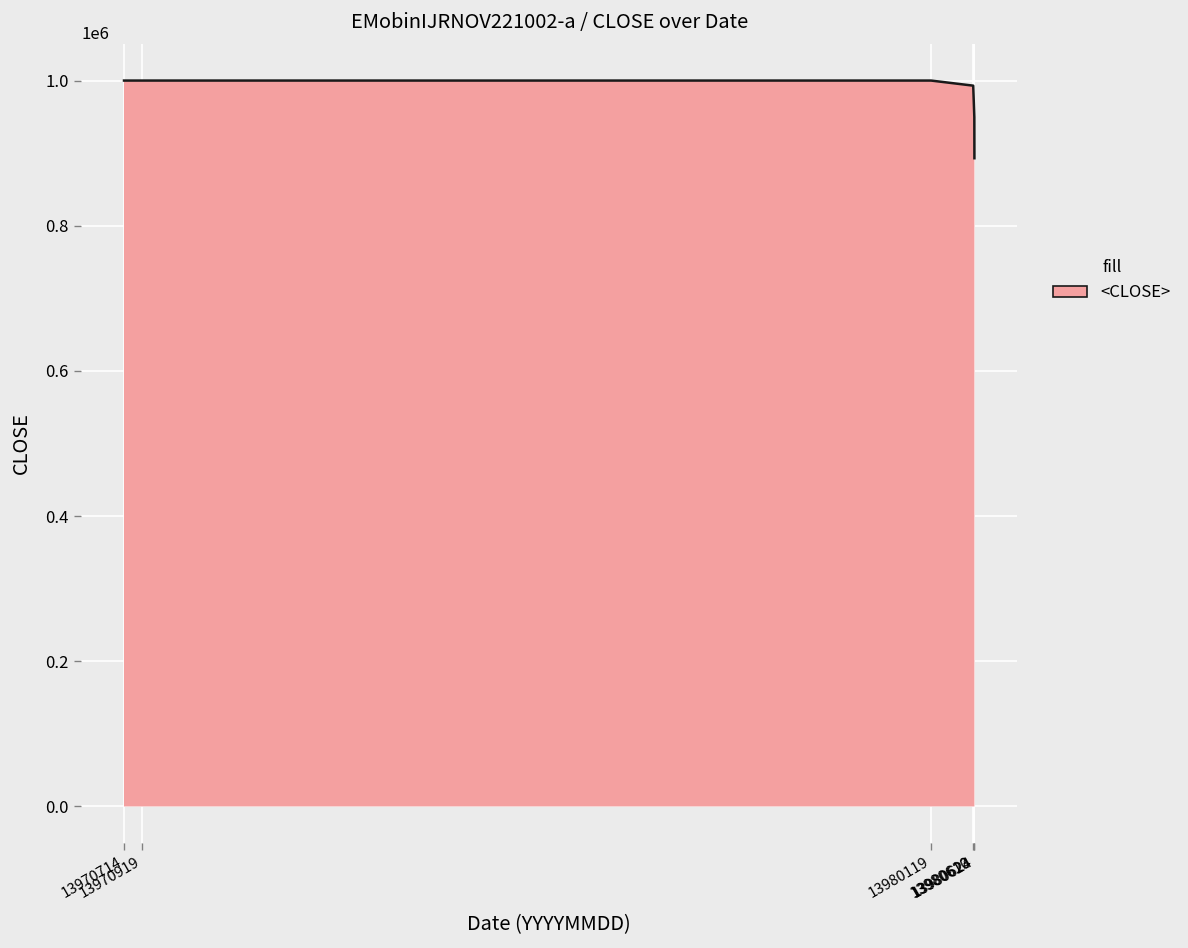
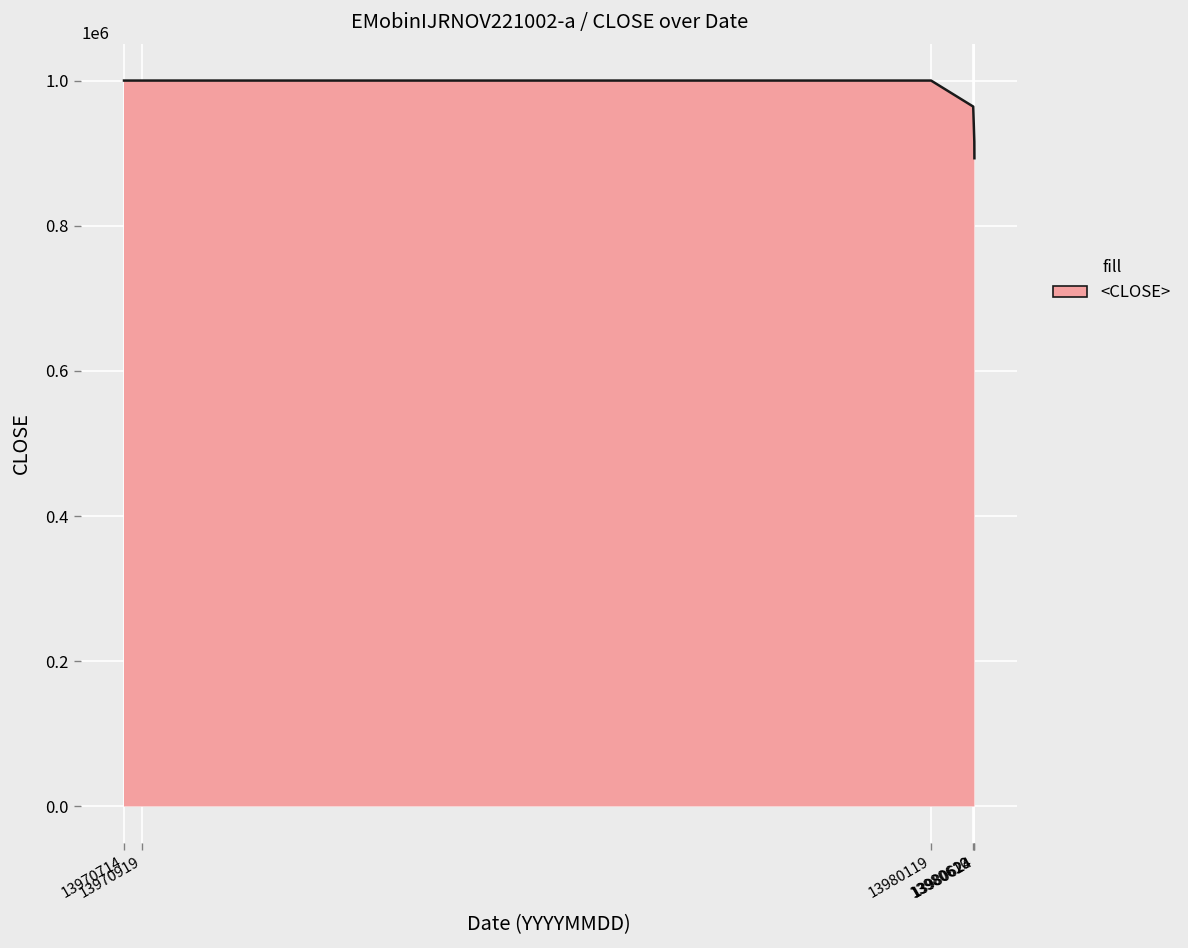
  {
    "13970714": 1000000,
    "13970919": 1000000,
    "13980119": 1000000,
-   "13980610": 990000,
-   "13980623": 950000,
+   "13980610": 960000,
+   "13980623": 920000,
    "13980624": 890000
  }
